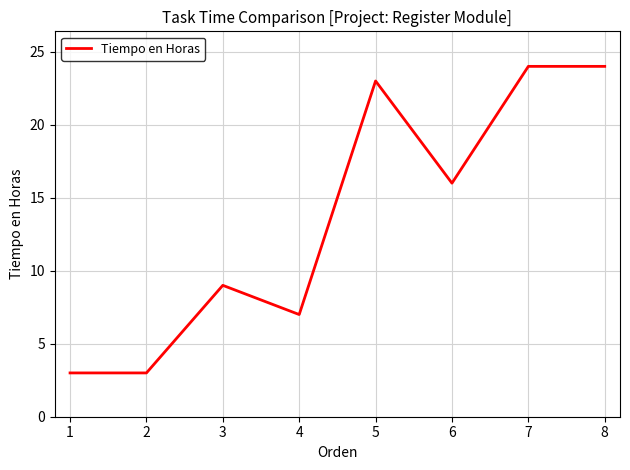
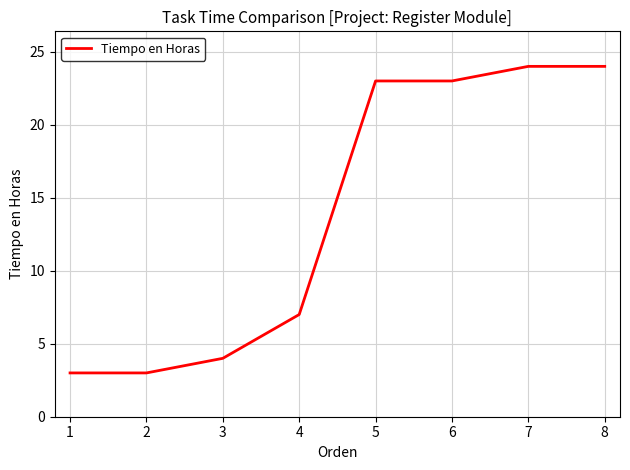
  {
    "1": 3,
    "2": 3,
-   "3": 9,
+   "3": 4,
    "4": 7,
    "5": 23,
-   "6": 16,
+   "6": 23,
    "7": 24,
    "8": 24
  }
